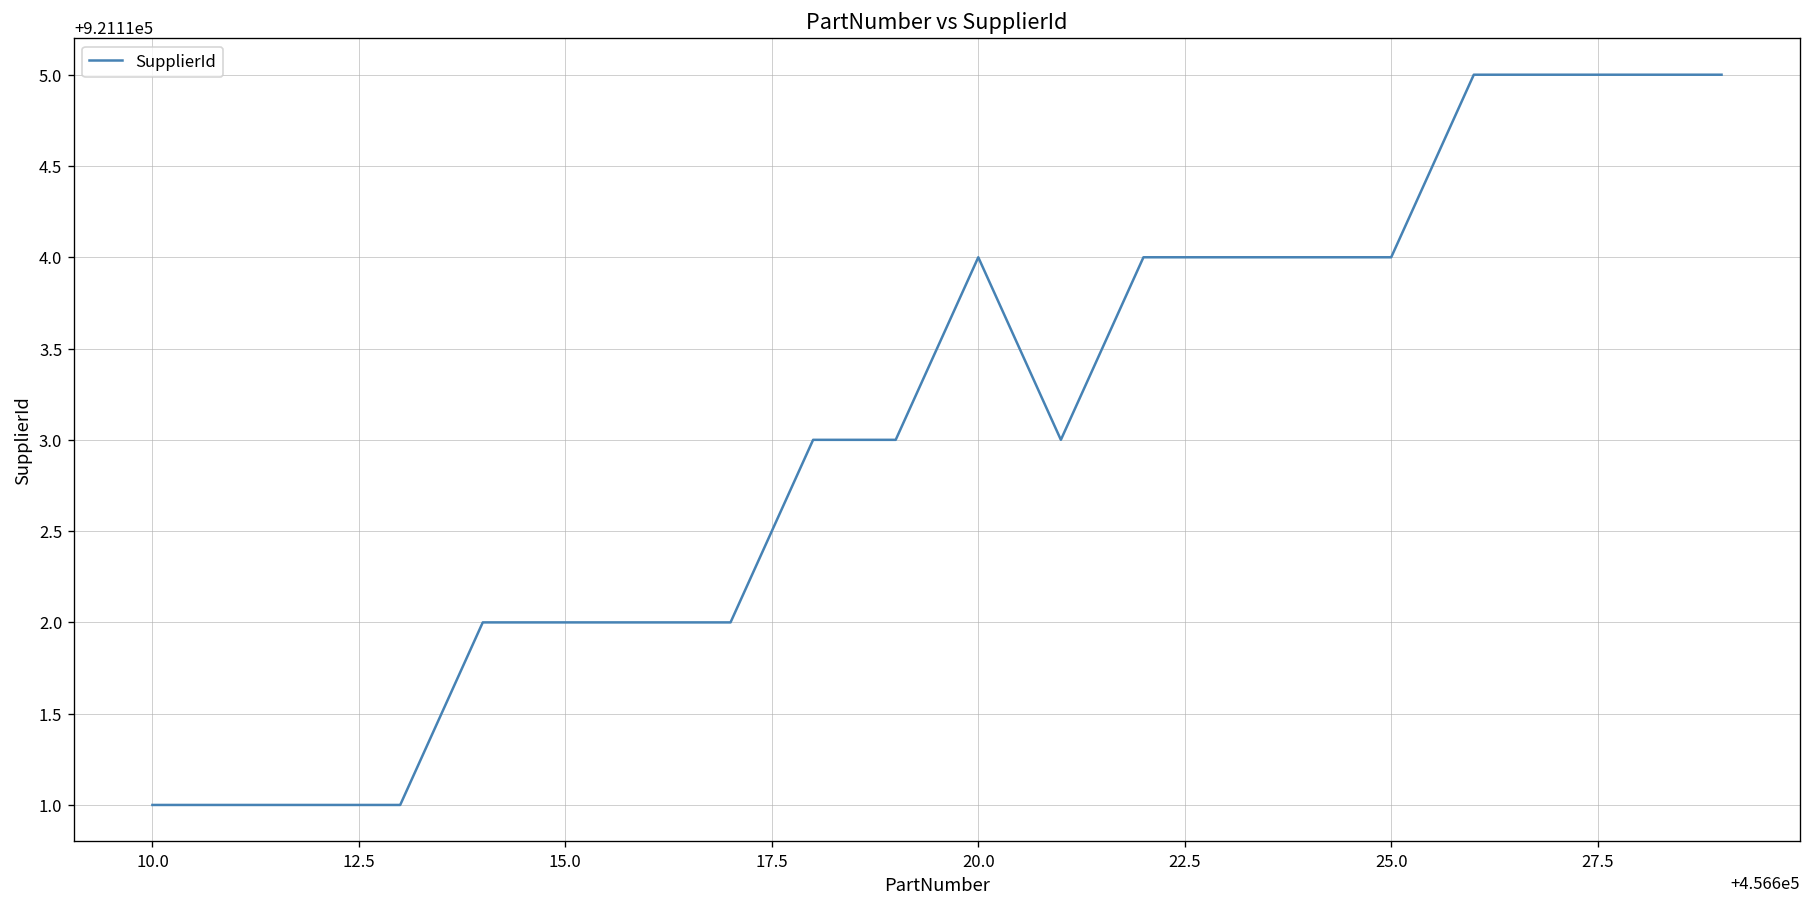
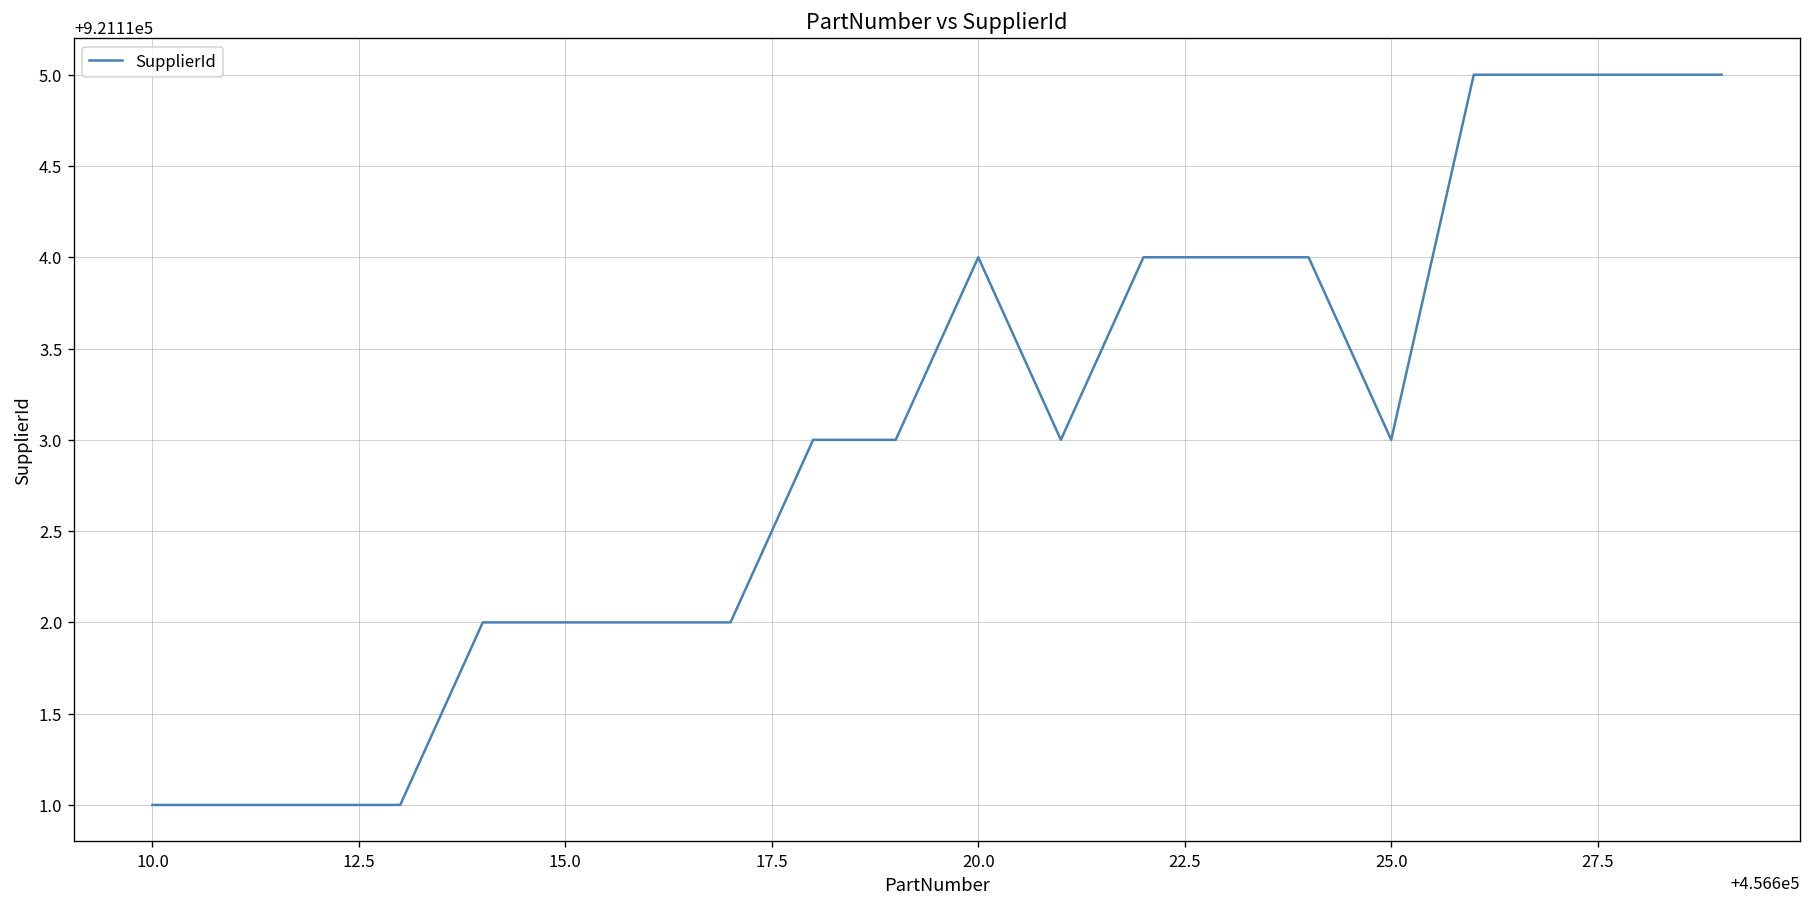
  {
    "10.0": 921111,
    "15.0": 921112,
    "20.0": 921114,
-   "25.0": 921114
+   "25.0": 921113
  }
